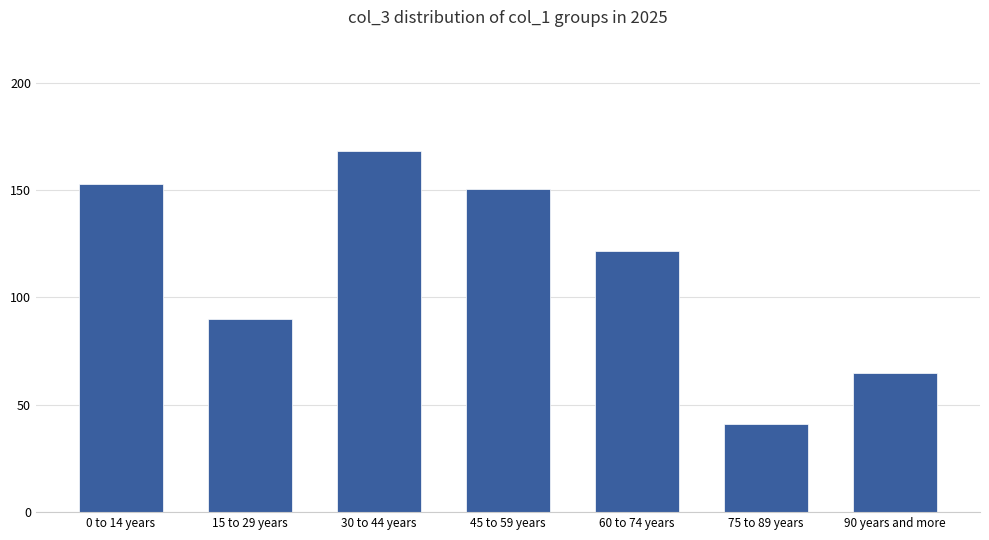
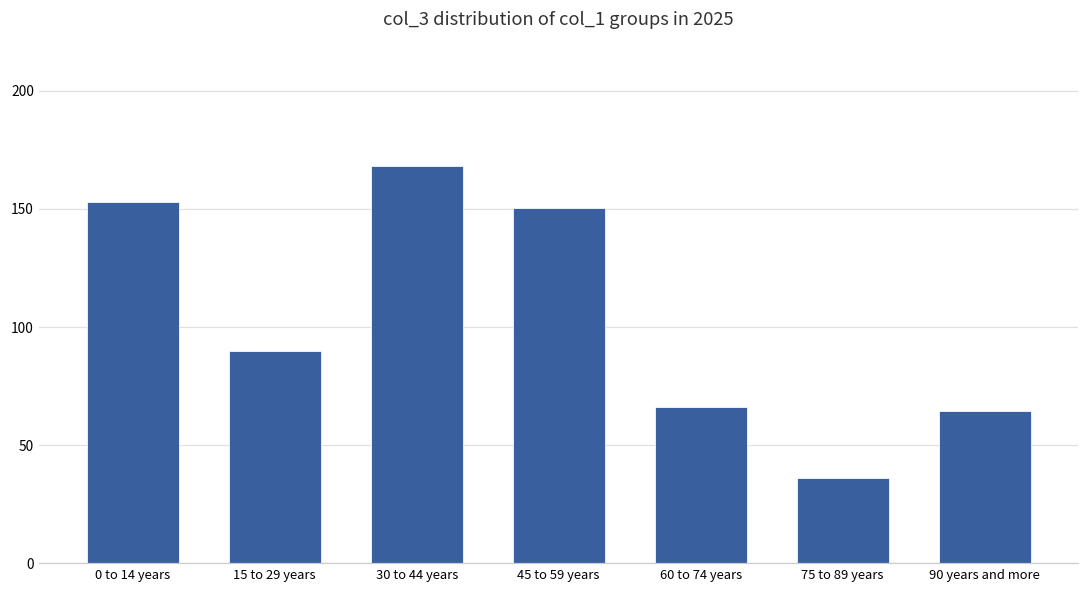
  {
    "0 to 14 years": 153,
    "15 to 29 years": 90,
    "30 to 44 years": 168,
    "45 to 59 years": 151,
-   "60 to 74 years": 122,
-   "75 to 89 years": 41,
+   "60 to 74 years": 66,
+   "75 to 89 years": 36,
    "90 years and more": 65
  }
